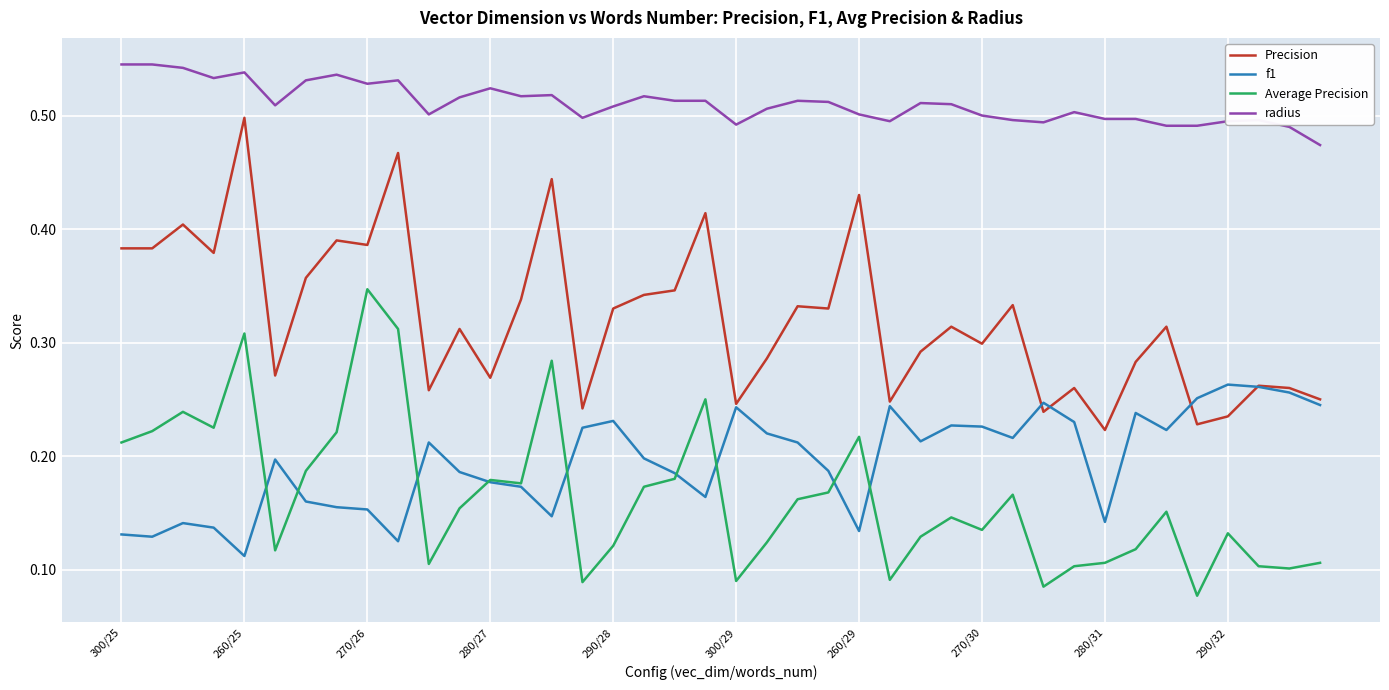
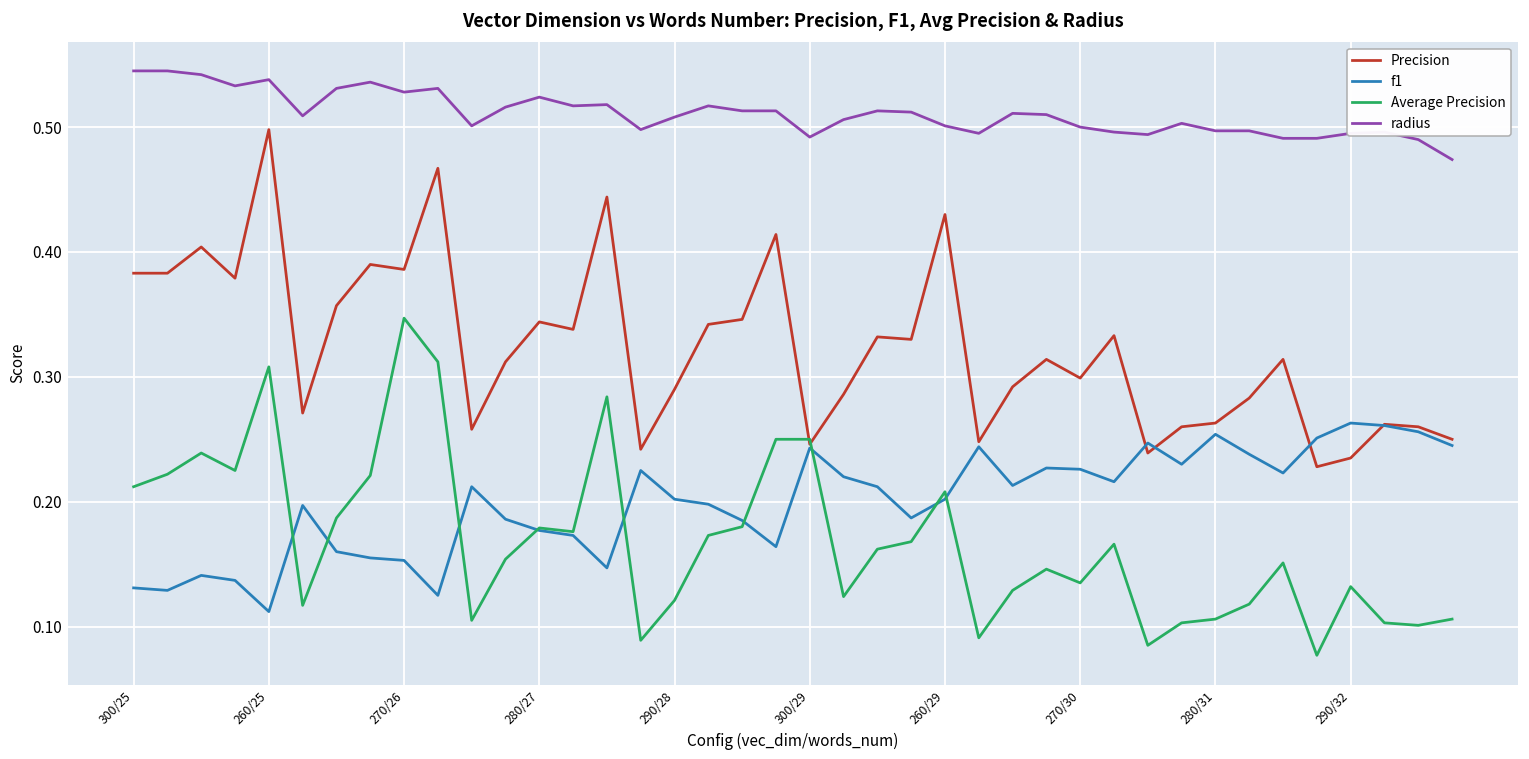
  {
    "Precision": {
      "300/25": 0.383,
      "260/25": 0.498,
      "270/26": 0.386,
-     "280/27": 0.269,
-     "290/28": 0.33,
+     "280/27": 0.344,
+     "290/28": 0.29,
      "300/29": 0.246,
      "260/29": 0.430,
      "270/30": 0.299,
-     "280/31": 0.223,
+     "280/31": 0.263,
      "290/32": 0.235
    },
    "f1": {
      "300/25": 0.131,
      "260/25": 0.112,
      "270/26": 0.153,
-     "290/28": 0.231,
+     "290/28": 0.202,
      "300/29": 0.243,
-     "260/29": 0.134,
+     "260/29": 0.202,
      "270/30": 0.226,
-     "280/31": 0.142,
+     "280/31": 0.254,
      "290/32": 0.263
    },
    "Average Precision": {
      "300/25": 0.212,
      "260/25": 0.308,
      "270/26": 0.347,
      "290/28": 0.121,
-     "300/29": 0.09,
-     "260/29": 0.217,
+     "300/29": 0.25,
+     "260/29": 0.208,
      "270/30": 0.135,
      "280/31": 0.106,
      "290/32": 0.132
    },
    "radius": {
      "300/25": 0.545,
      "260/25": 0.538,
      "270/26": 0.528,
      "280/27": 0.524,
      "290/28": 0.508,
      "300/29": 0.492,
      "260/29": 0.501,
      "270/30": 0.500,
      "280/31": 0.497
    }
  }
